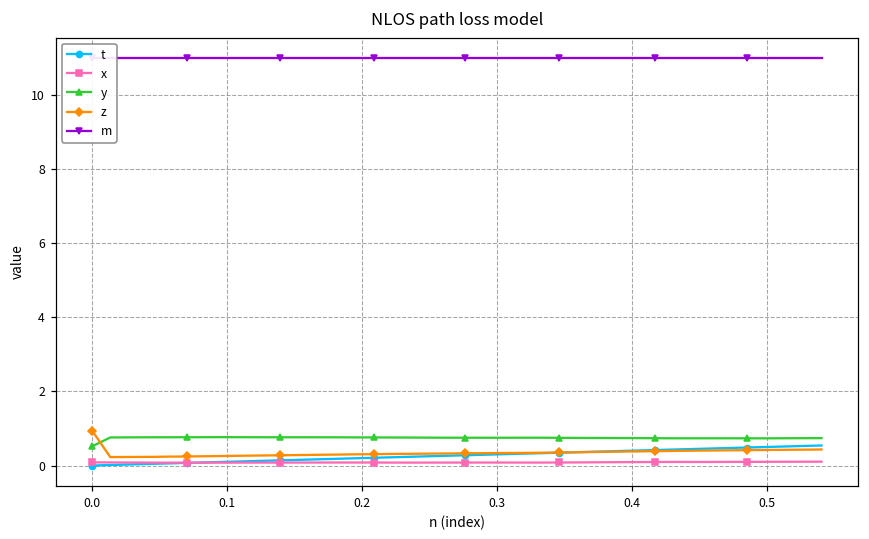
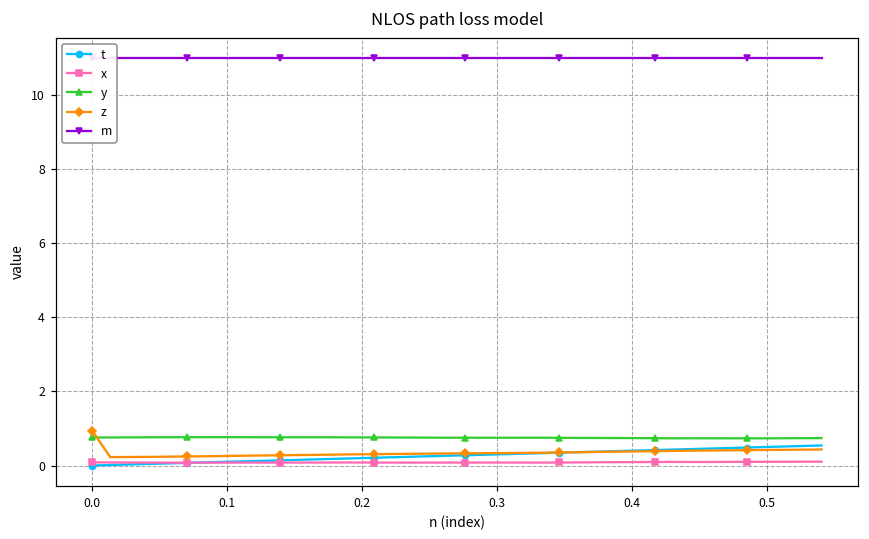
  {
    "t": {
      "0.0": 0.0
    },
    "x": {
      "0.0": 0.1
    },
    "y": {
-     "0.0": 0.5
+     "0.0": 0.8
    },
    "z": {
      "0.0": 0.9
    }
  }
